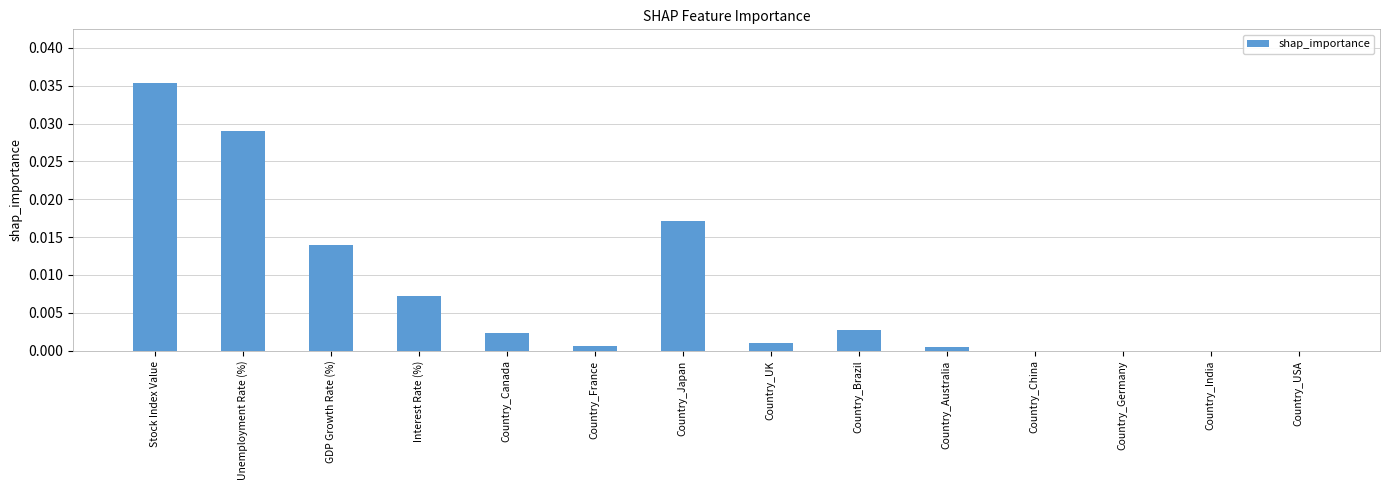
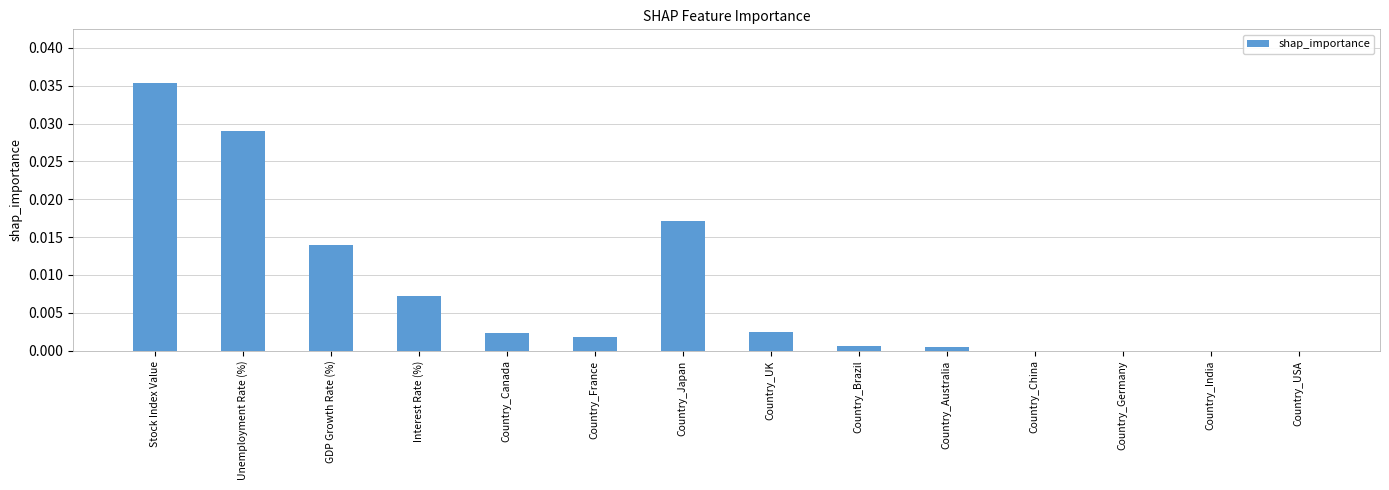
  {
    "Stock Index Value": 0.035,
    "Unemployment Rate (%)": 0.029,
    "GDP Growth Rate (%)": 0.014,
    "Interest Rate (%)": 0.007,
    "Country_Canada": 0.002,
-   "Country_France": 0.001,
+   "Country_France": 0.002,
    "Country_Japan": 0.017,
-   "Country_UK": 0.001,
-   "Country_Brazil": 0.003,
+   "Country_UK": 0.003,
+   "Country_Brazil": 0.001,
    "Country_Australia": 0.000,
    "Country_China": 0.000,
    "Country_Germany": 0.000,
    "Country_India": 0.000,
    "Country_USA": 0.000
  }
